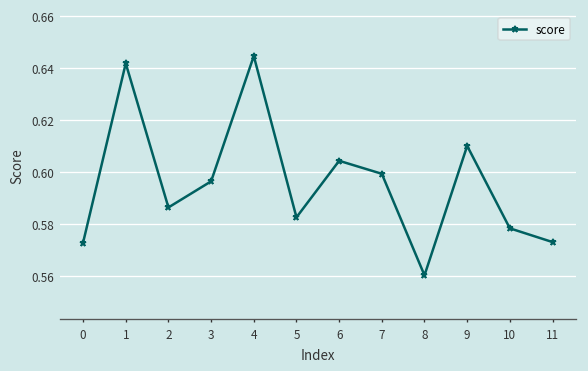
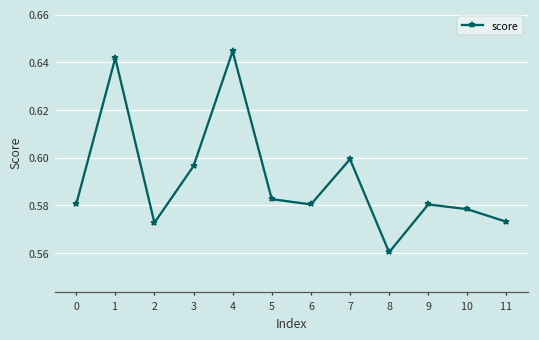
  {
-   "0": 0.573,
+   "0": 0.580,
    "1": 0.642,
-   "2": 0.586,
+   "2": 0.573,
    "3": 0.596,
    "4": 0.645,
    "5": 0.583,
-   "6": 0.604,
+   "6": 0.580,
    "7": 0.599,
    "8": 0.560,
-   "9": 0.610,
+   "9": 0.580,
    "10": 0.578,
    "11": 0.573
  }
